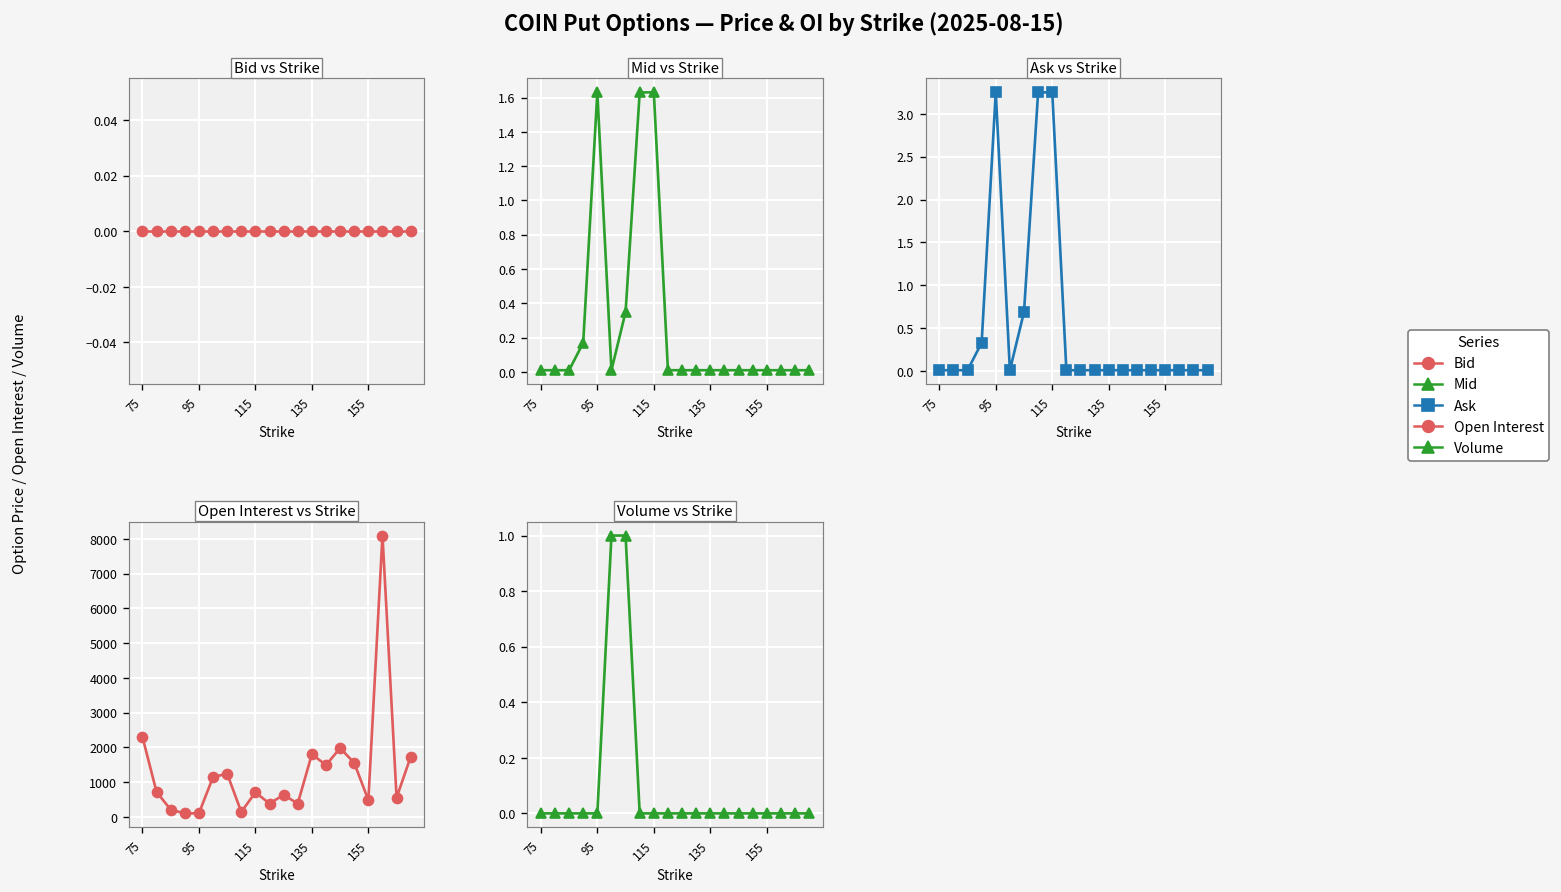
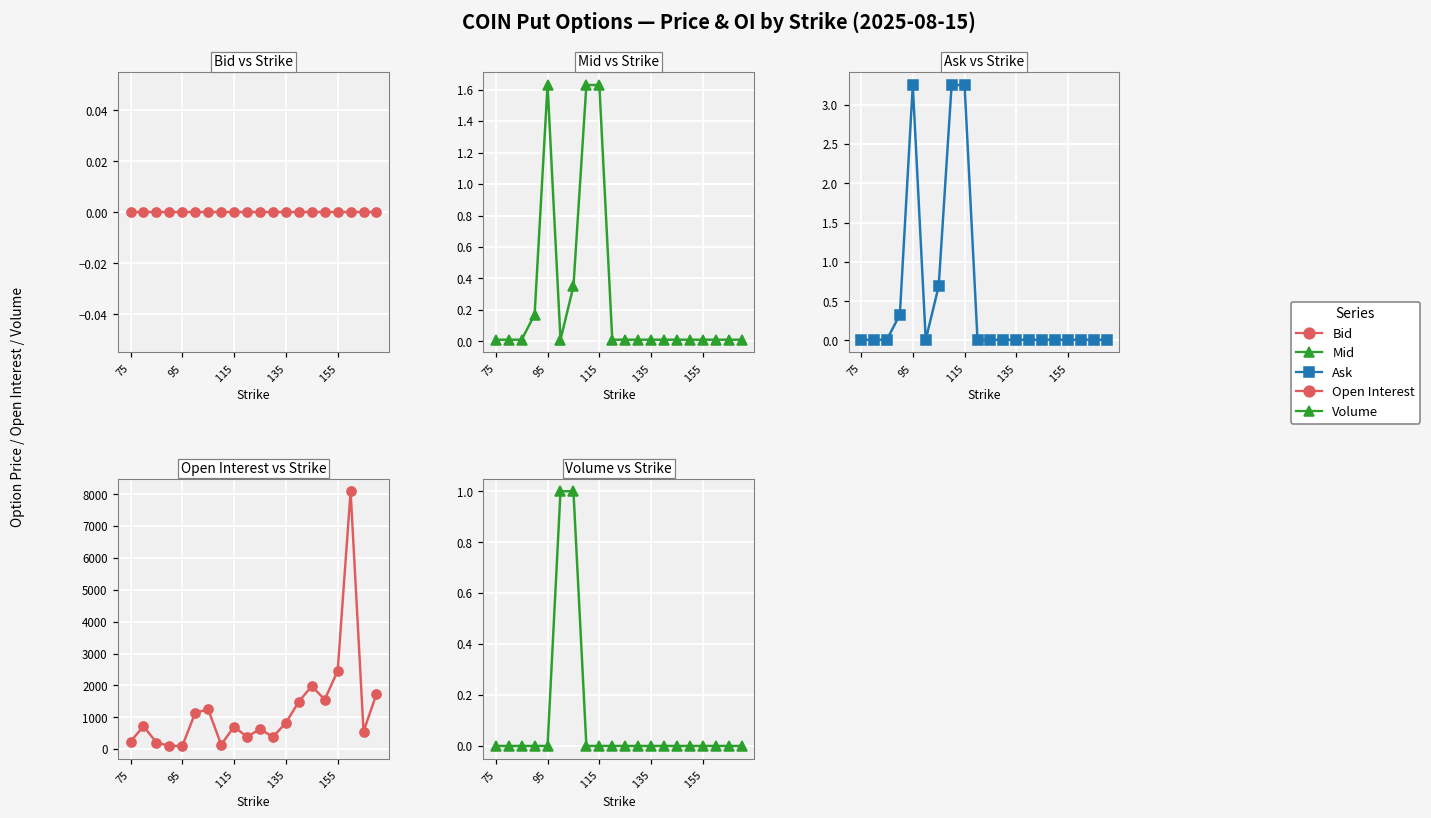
  {
    "Bid vs Strike": {
      "75": 0.000,
      "95": 0.000,
      "115": 0.000,
      "135": 0.000,
      "155": 0.000
    },
    "Mid vs Strike": {
      "75": 0.01,
      "95": 1.63,
      "115": 1.63,
      "135": 0.01,
      "155": 0.01
    },
    "Ask vs Strike": {
      "75": 0.0,
      "95": 3.3,
      "115": 3.3,
      "135": 0.0,
      "155": 0.0
    },
    "Open Interest vs Strike": {
-     "75": 2300,
+     "75": 200,
      "95": 100,
      "115": 700,
-     "135": 1800,
-     "155": 500
+     "135": 800,
+     "155": 2500
    },
    "Volume vs Strike": {
      "75": 0.00,
      "95": 0.00,
      "115": 0.00,
      "135": 0.00,
      "155": 0.00
    }
  }
